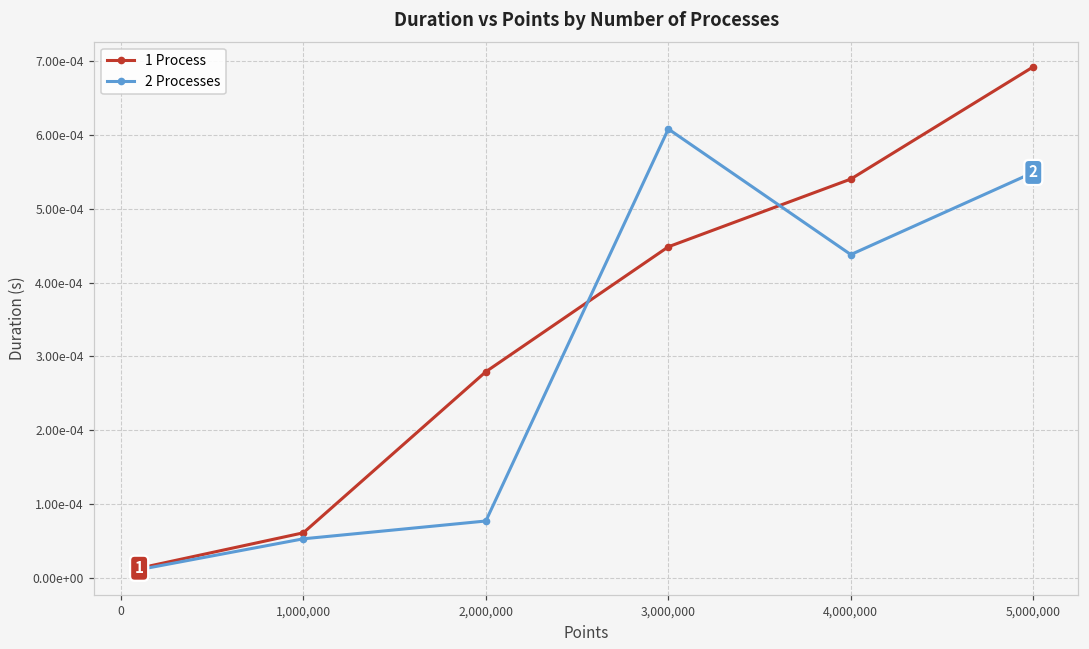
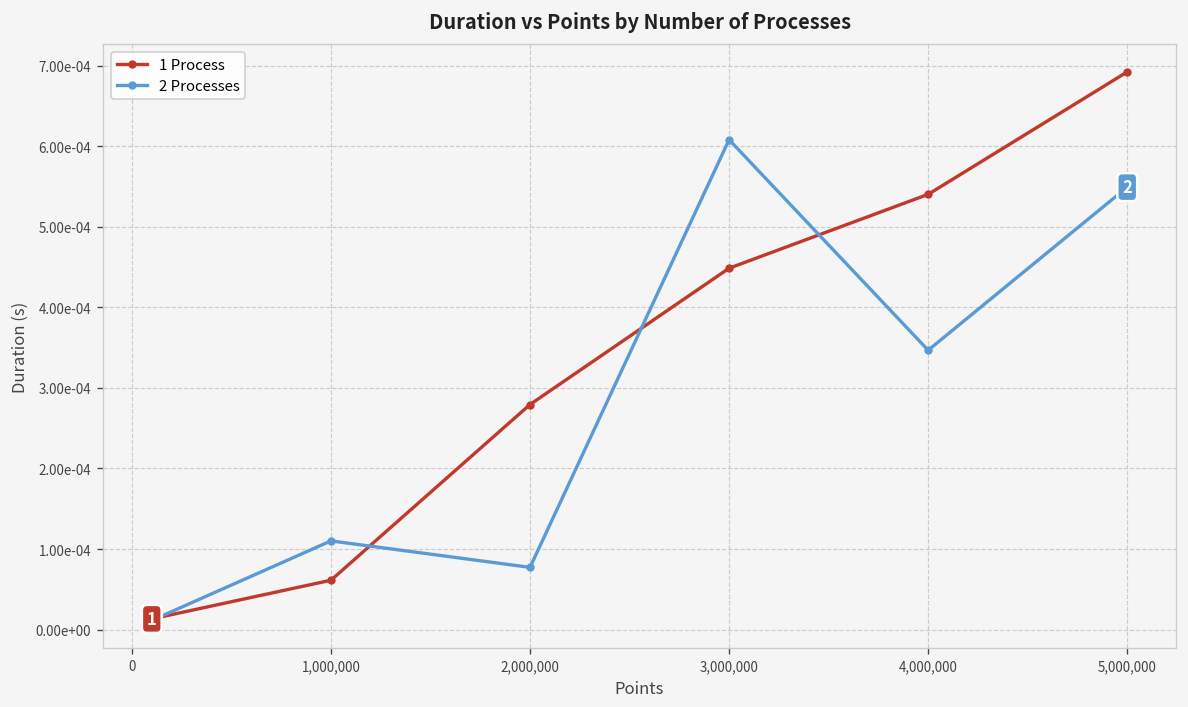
  {
    "1 Process": {
      "1,000,000": 0.00006,
      "2,000,000": 0.00028,
      "3,000,000": 0.00045,
      "4,000,000": 0.00054,
      "5,000,000": 0.00069
    },
    "2 Processes": {
-     "1,000,000": 0.00005,
+     "1,000,000": 0.00011,
      "2,000,000": 0.00008,
      "3,000,000": 0.00061,
-     "4,000,000": 0.00044
+     "4,000,000": 0.00035
    }
  }
